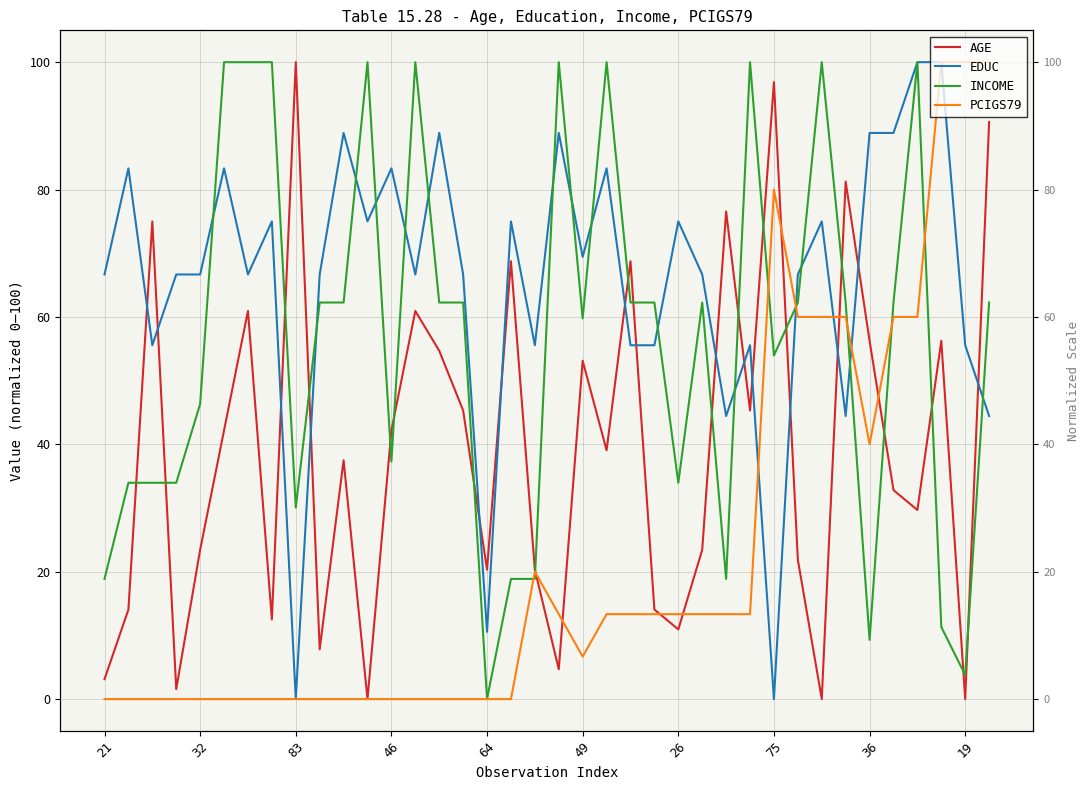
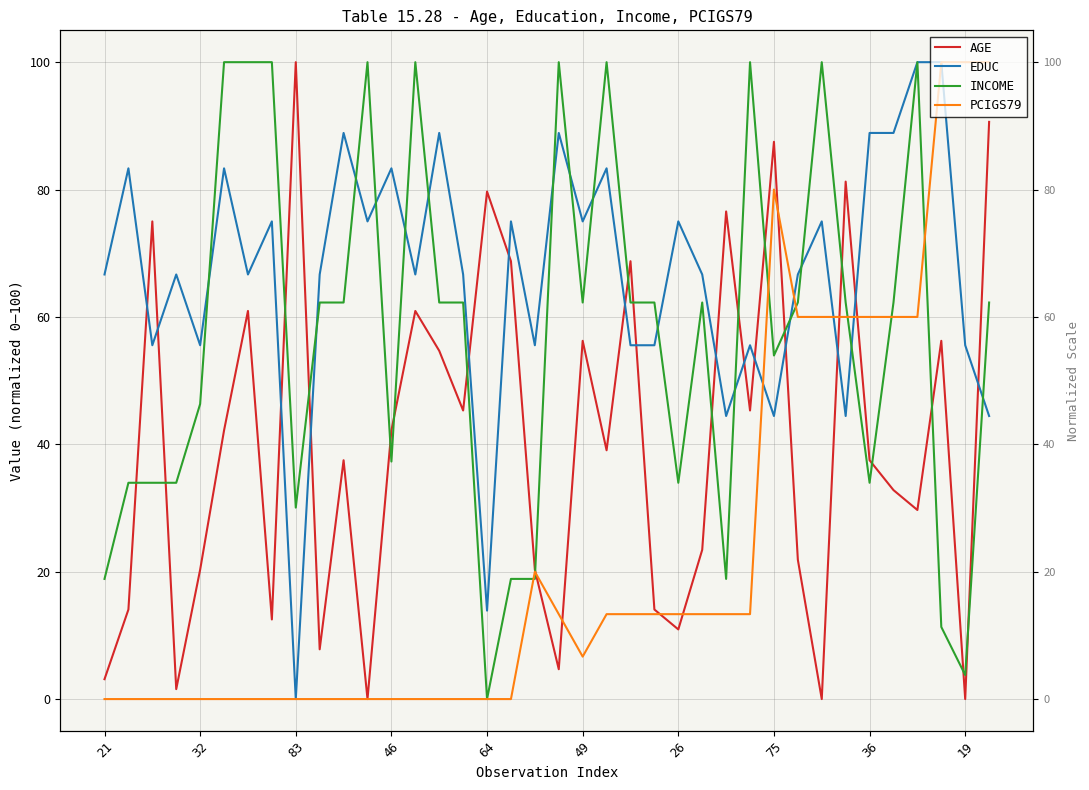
  {
    "AGE": {
-     "32": 23,
+     "32": 20,
      "83": 100,
      "46": 42,
-     "64": 20,
-     "49": 53,
-     "75": 97,
-     "36": 56
+     "64": 80,
+     "49": 56,
+     "75": 88,
+     "36": 38
    },
    "EDUC": {
-     "32": 67,
+     "32": 56,
      "46": 83,
-     "64": 11,
-     "49": 69,
-     "75": 0,
+     "64": 14,
+     "49": 75,
+     "75": 44,
      "36": 89
    },
    "INCOME": {
      "32": 46,
      "83": 30,
      "46": 37,
-     "49": 60,
+     "49": 62,
      "75": 54,
-     "36": 9
+     "36": 34
    },
    "PCIGS79": {
      "32": 0,
      "46": 0,
      "49": 7,
      "75": 80,
-     "36": 40
+     "36": 60
    }
  }
